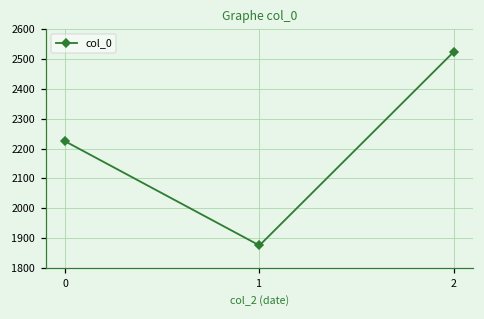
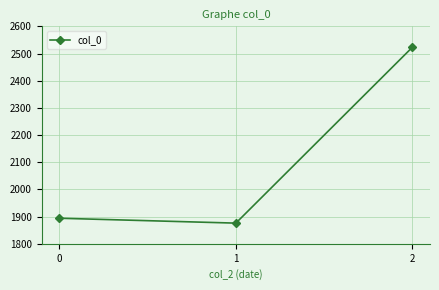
  {
-   "0": 2220,
+   "0": 1890,
    "1": 1880,
    "2": 2520
  }
